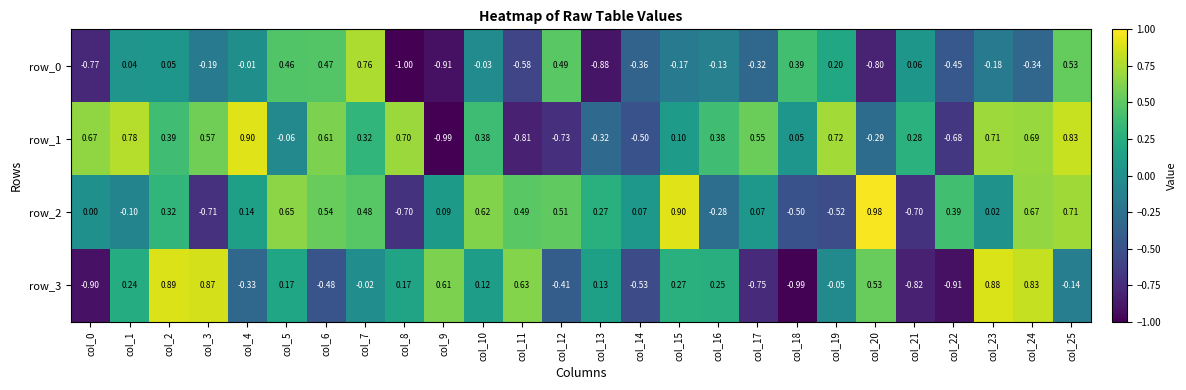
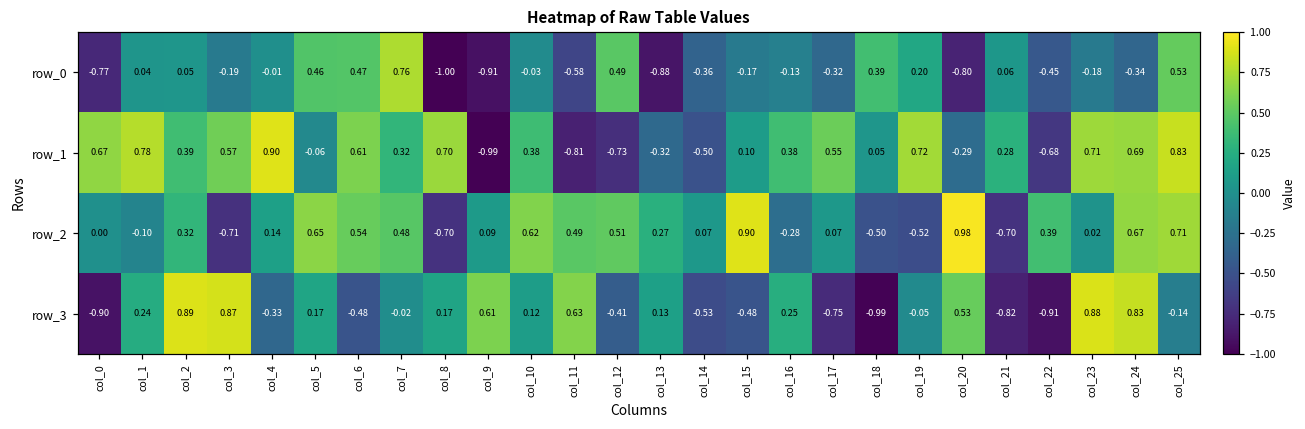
  {
    "row_0": {
      "col_0": -0.77,
      "col_1": 0.04,
      "col_2": 0.05,
      "col_3": -0.19,
      "col_4": -0.01,
      "col_5": 0.46,
      "col_6": 0.47,
      "col_7": 0.76,
      "col_8": -1.00,
      "col_9": -0.91,
      "col_10": -0.03,
      "col_11": -0.58,
      "col_12": 0.49,
      "col_13": -0.88,
      "col_14": -0.36,
      "col_15": -0.17,
      "col_16": -0.13,
      "col_17": -0.32,
      "col_18": 0.39,
      "col_19": 0.20,
      "col_20": -0.80,
      "col_21": 0.06,
      "col_22": -0.45,
      "col_23": -0.18,
      "col_24": -0.34,
      "col_25": 0.53
    },
    "row_1": {
      "col_0": 0.67,
      "col_1": 0.78,
      "col_2": 0.39,
      "col_3": 0.57,
      "col_4": 0.90,
      "col_5": -0.06,
      "col_6": 0.61,
      "col_7": 0.32,
      "col_8": 0.70,
      "col_9": -0.99,
      "col_10": 0.38,
      "col_11": -0.81,
      "col_12": -0.73,
      "col_13": -0.32,
      "col_14": -0.50,
      "col_15": 0.10,
      "col_16": 0.38,
      "col_17": 0.55,
      "col_18": 0.05,
      "col_19": 0.72,
      "col_20": -0.29,
      "col_21": 0.28,
      "col_22": -0.68,
      "col_23": 0.71,
      "col_24": 0.69,
      "col_25": 0.83
    },
    "row_2": {
      "col_0": 0.00,
      "col_1": -0.10,
      "col_2": 0.32,
      "col_3": -0.71,
      "col_4": 0.14,
      "col_5": 0.65,
      "col_6": 0.54,
      "col_7": 0.48,
      "col_8": -0.70,
      "col_9": 0.09,
      "col_10": 0.62,
      "col_11": 0.49,
      "col_12": 0.51,
      "col_13": 0.27,
      "col_14": 0.07,
      "col_15": 0.90,
      "col_16": -0.28,
      "col_17": 0.07,
      "col_18": -0.50,
      "col_19": -0.52,
      "col_20": 0.98,
      "col_21": -0.70,
      "col_22": 0.39,
      "col_23": 0.02,
      "col_24": 0.67,
      "col_25": 0.71
    },
    "row_3": {
      "col_0": -0.90,
      "col_1": 0.24,
      "col_2": 0.89,
      "col_3": 0.87,
      "col_4": -0.33,
      "col_5": 0.17,
      "col_6": -0.48,
      "col_7": -0.02,
      "col_8": 0.17,
      "col_9": 0.61,
      "col_10": 0.12,
      "col_11": 0.63,
      "col_12": -0.41,
      "col_13": 0.13,
      "col_14": -0.53,
-     "col_15": 0.27,
+     "col_15": -0.48,
      "col_16": 0.25,
      "col_17": -0.75,
      "col_18": -0.99,
      "col_19": -0.05,
      "col_20": 0.53,
      "col_21": -0.82,
      "col_22": -0.91,
      "col_23": 0.88,
      "col_24": 0.83,
      "col_25": -0.14
    }
  }
